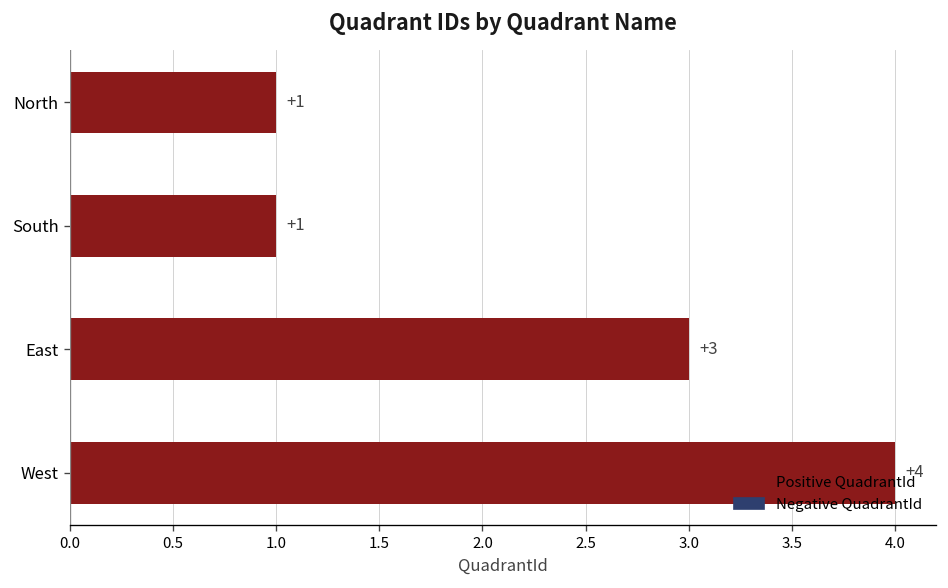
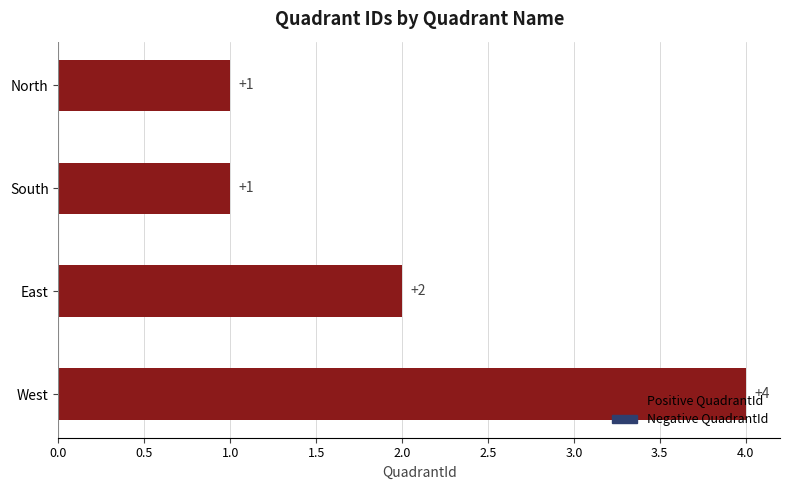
  {
    "North": "+1",
    "South": "+1",
-   "East": "+3",
+   "East": "+2",
    "West": "+4"
  }
